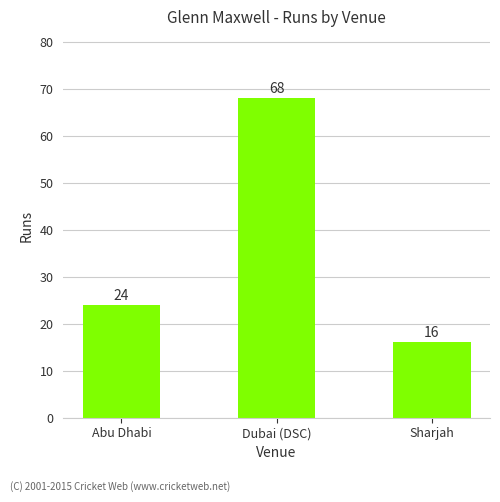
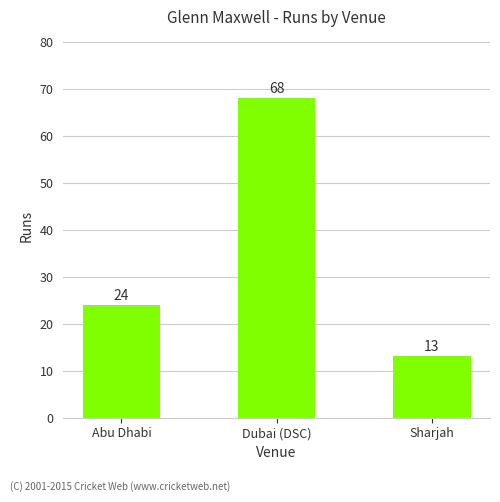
  {
    "Abu Dhabi": 24,
    "Dubai (DSC)": 68,
-   "Sharjah": 16
+   "Sharjah": 13
  }
